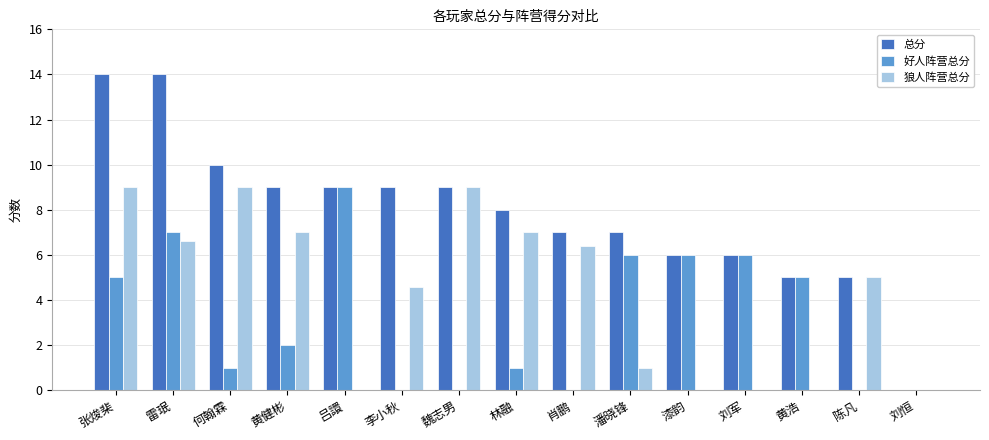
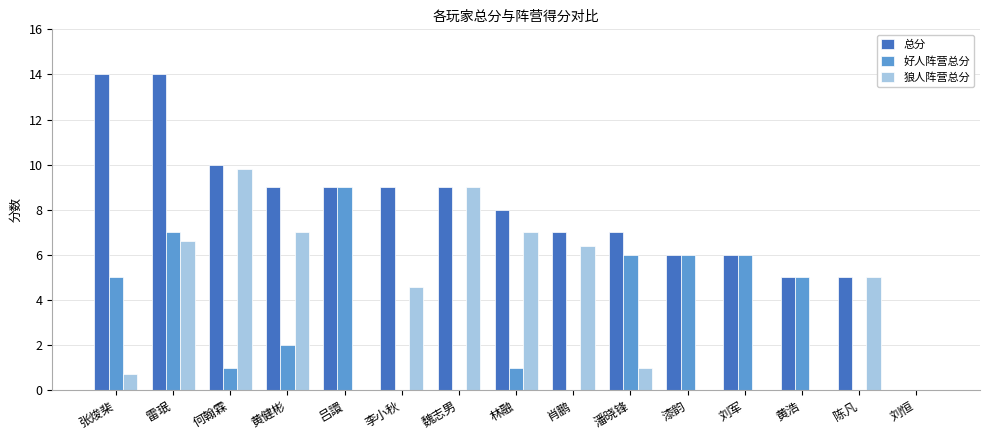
  {
    "狼人阵营总分": {
-     "张焌棐": 9.0,
+     "张焌棐": 0.7,
      "雷珉": 6.6,
-     "何翰霖": 9.0,
+     "何翰霖": 9.8,
      "黄健彬": 7.0,
      "吕譞": 0.0,
      "李小秋": 4.6,
      "魏志男": 9.0,
      "林融": 7.0,
      "肖鹏": 6.4,
      "潘晓锋": 1.0,
      "漆韵": 0.0,
      "刘军": 0.0,
      "黄浩": 0.0,
      "陈凡": 5.0,
      "刘恒": 0.0
    }
  }
